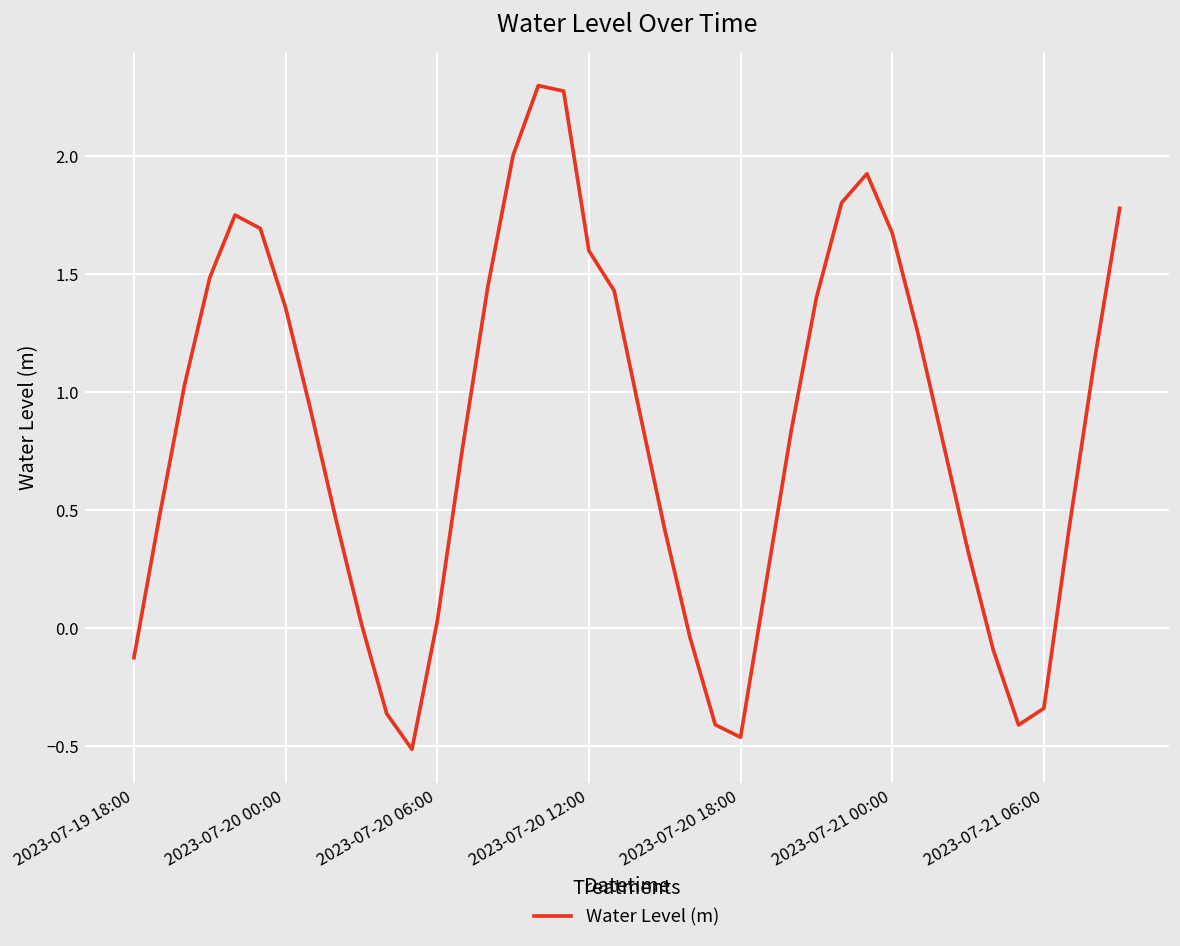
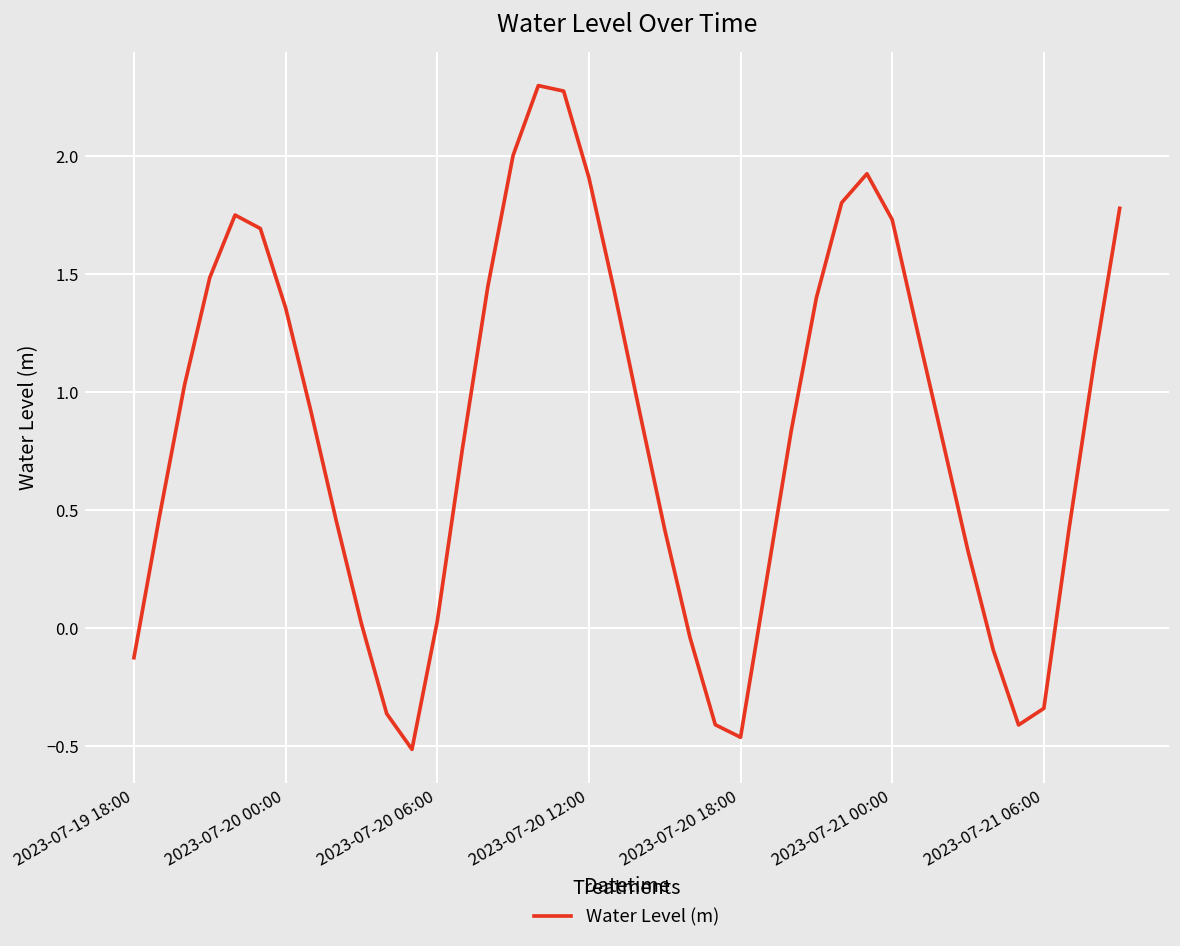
  {
    "2023-07-19 18:00": -0.13,
    "2023-07-20 00:00": 1.36,
    "2023-07-20 06:00": 0.03,
-   "2023-07-20 12:00": 1.60,
+   "2023-07-20 12:00": 1.91,
    "2023-07-20 18:00": -0.46,
-   "2023-07-21 00:00": 1.67,
+   "2023-07-21 00:00": 1.73,
    "2023-07-21 06:00": -0.34
  }
